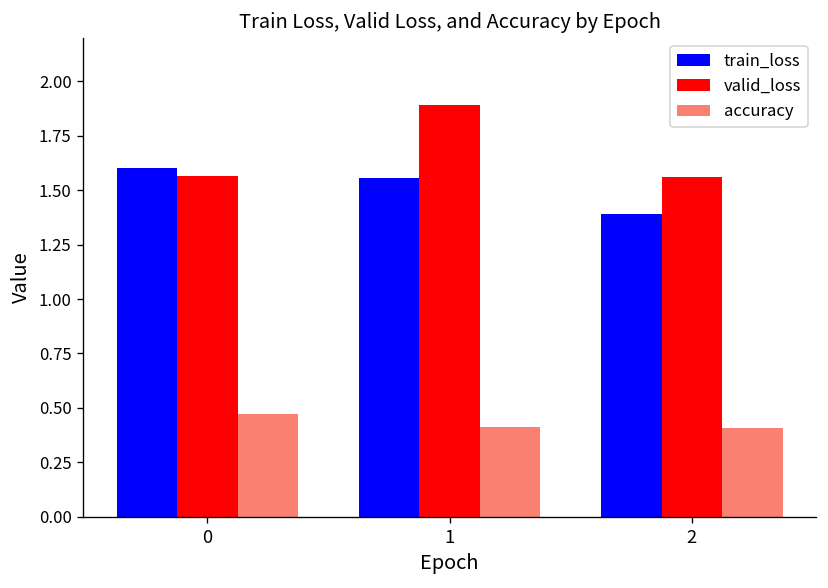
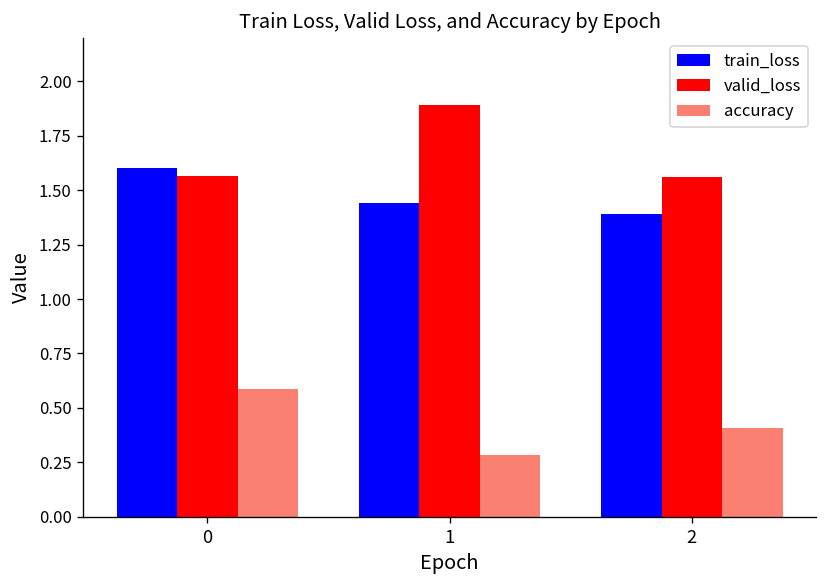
  {
    "train_loss": {
      "0": 1.60,
-     "1": 1.55,
+     "1": 1.44,
      "2": 1.39
    },
    "valid_loss": {
      "0": 1.57,
      "1": 1.89,
      "2": 1.56
    },
    "accuracy": {
-     "0": 0.47,
-     "1": 0.41,
+     "0": 0.59,
+     "1": 0.28,
      "2": 0.41
    }
  }
